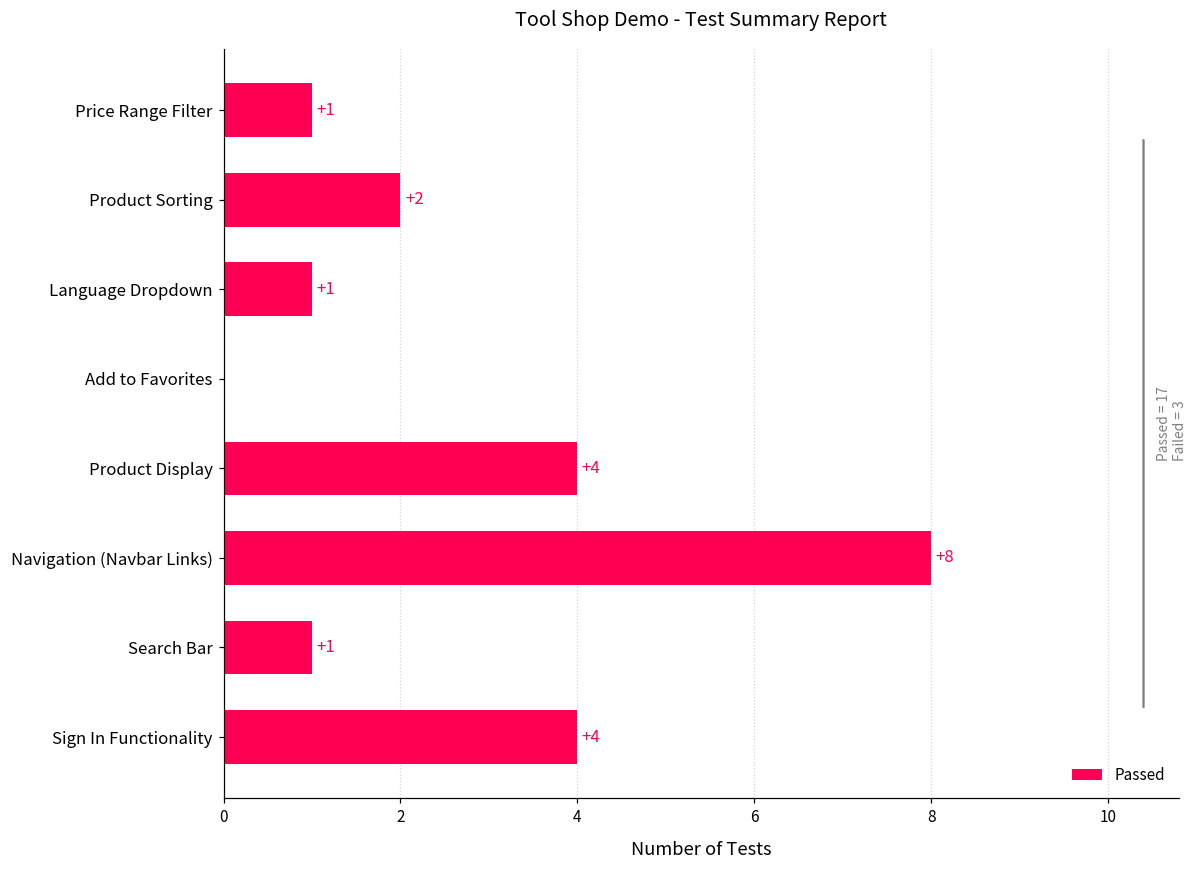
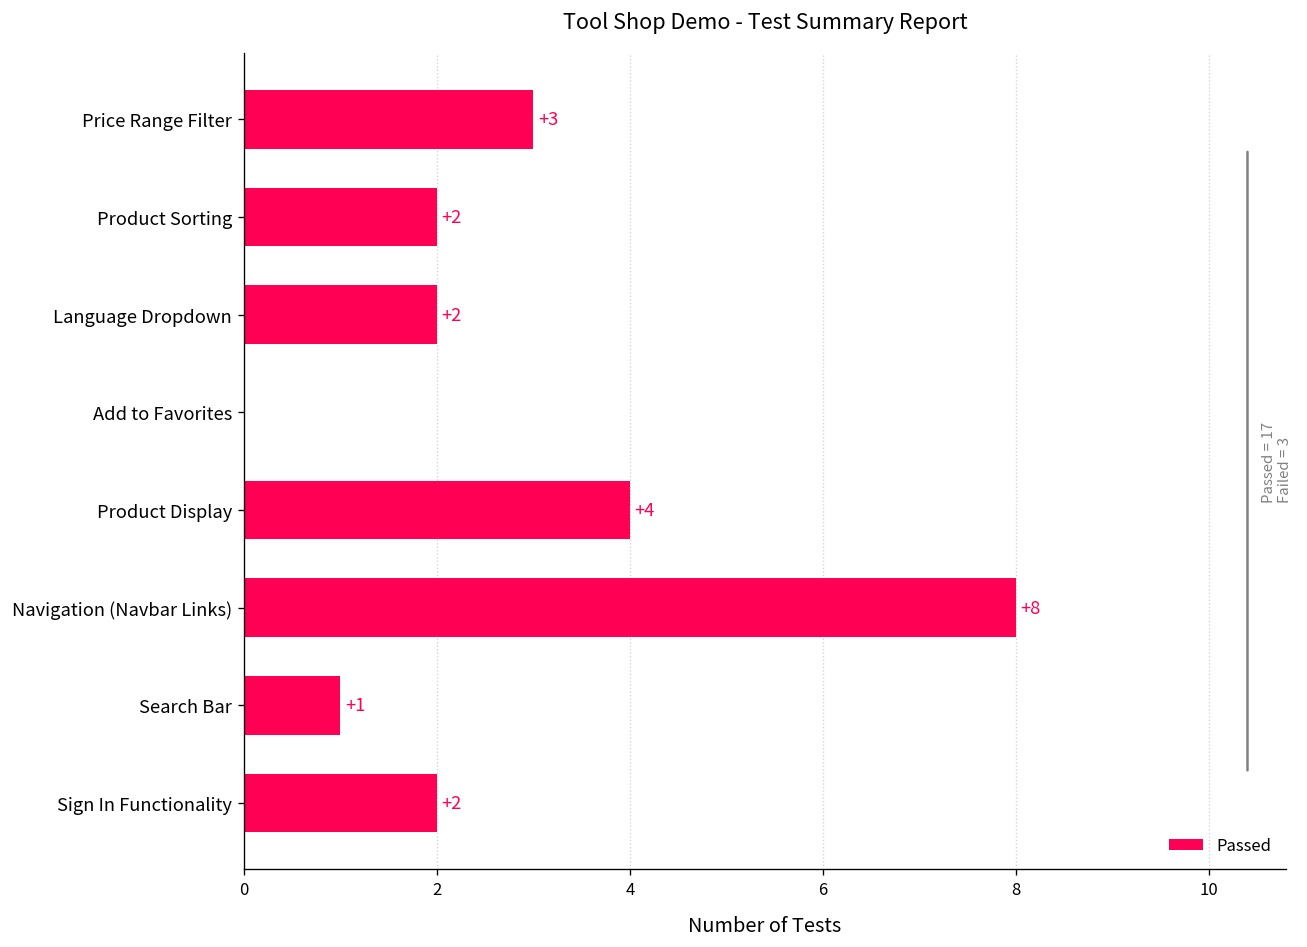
  {
-   "Price Range Filter": "+1",
+   "Price Range Filter": "+3",
    "Product Sorting": "+2",
-   "Language Dropdown": "+1",
+   "Language Dropdown": "+2",
    "Product Display": "+4",
    "Navigation (Navbar Links)": "+8",
    "Search Bar": "+1",
-   "Sign In Functionality": "+4"
+   "Sign In Functionality": "+2"
  }
